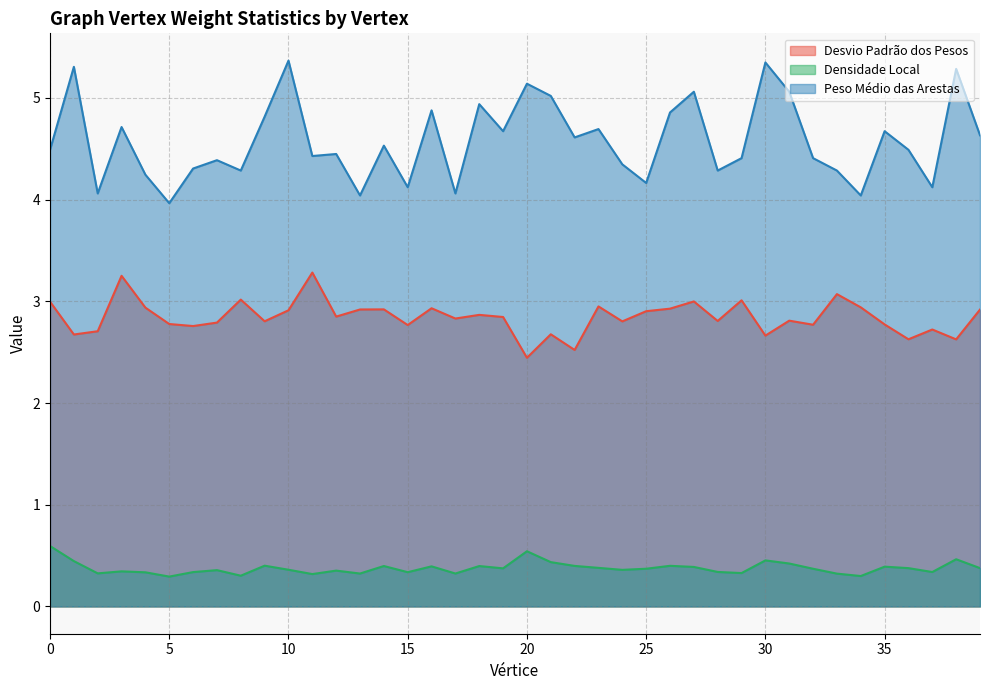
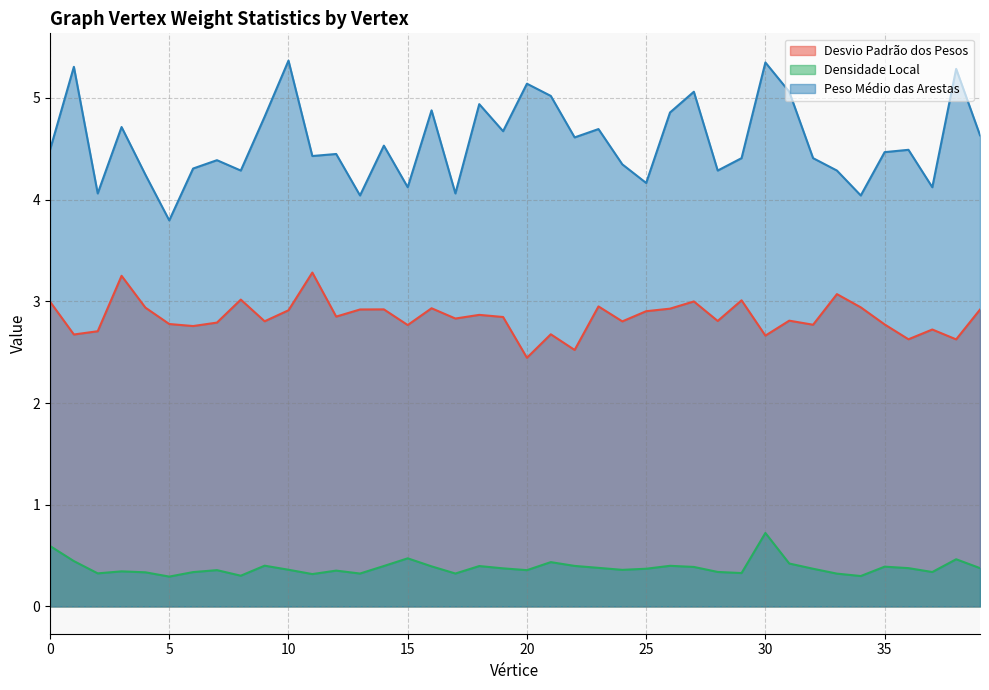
  {
    "Desvio Padrão dos Pesos": {
      "0": 3.00,
      "5": 2.78,
      "10": 2.91,
      "15": 2.77,
      "20": 2.45,
      "25": 2.90,
      "30": 2.66,
      "35": 2.77
    },
    "Densidade Local": {
      "0": 0.59,
      "5": 0.29,
      "10": 0.36,
-     "15": 0.34,
-     "20": 0.54,
+     "15": 0.47,
+     "20": 0.36,
      "25": 0.37,
-     "30": 0.45,
+     "30": 0.72,
      "35": 0.39
    },
    "Peso Médio das Arestas": {
      "0": 4.49,
-     "5": 3.97,
+     "5": 3.80,
      "10": 5.37,
      "15": 4.12,
      "20": 5.14,
      "25": 4.16,
      "30": 5.35,
-     "35": 4.67
+     "35": 4.47
    }
  }
